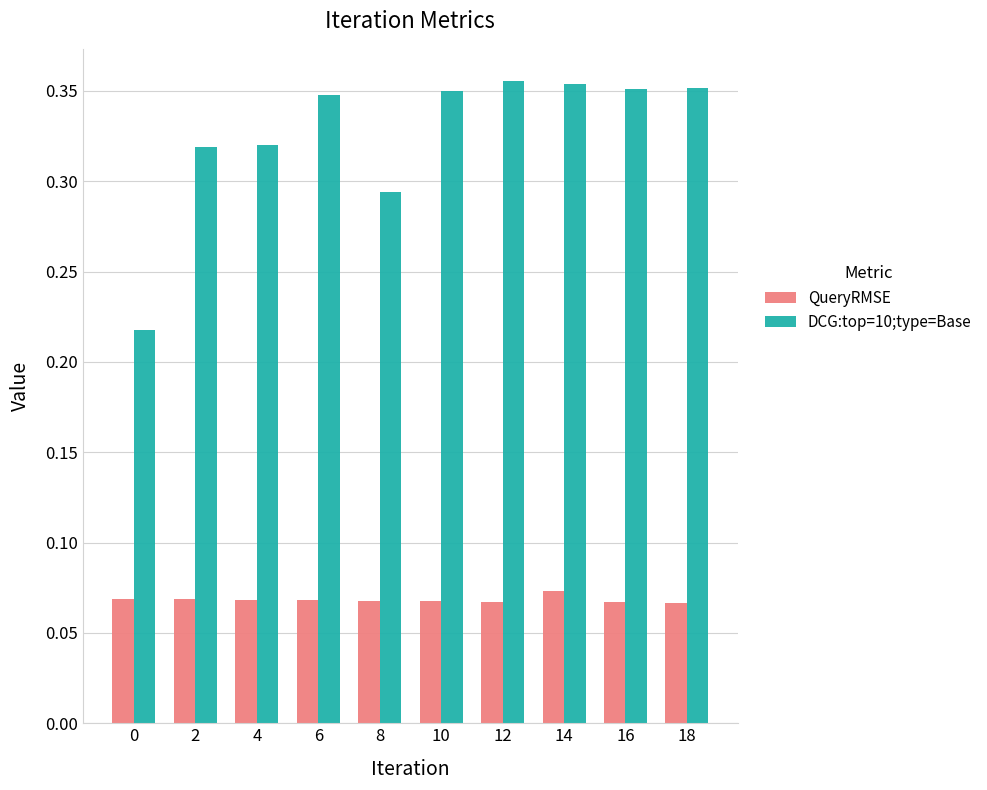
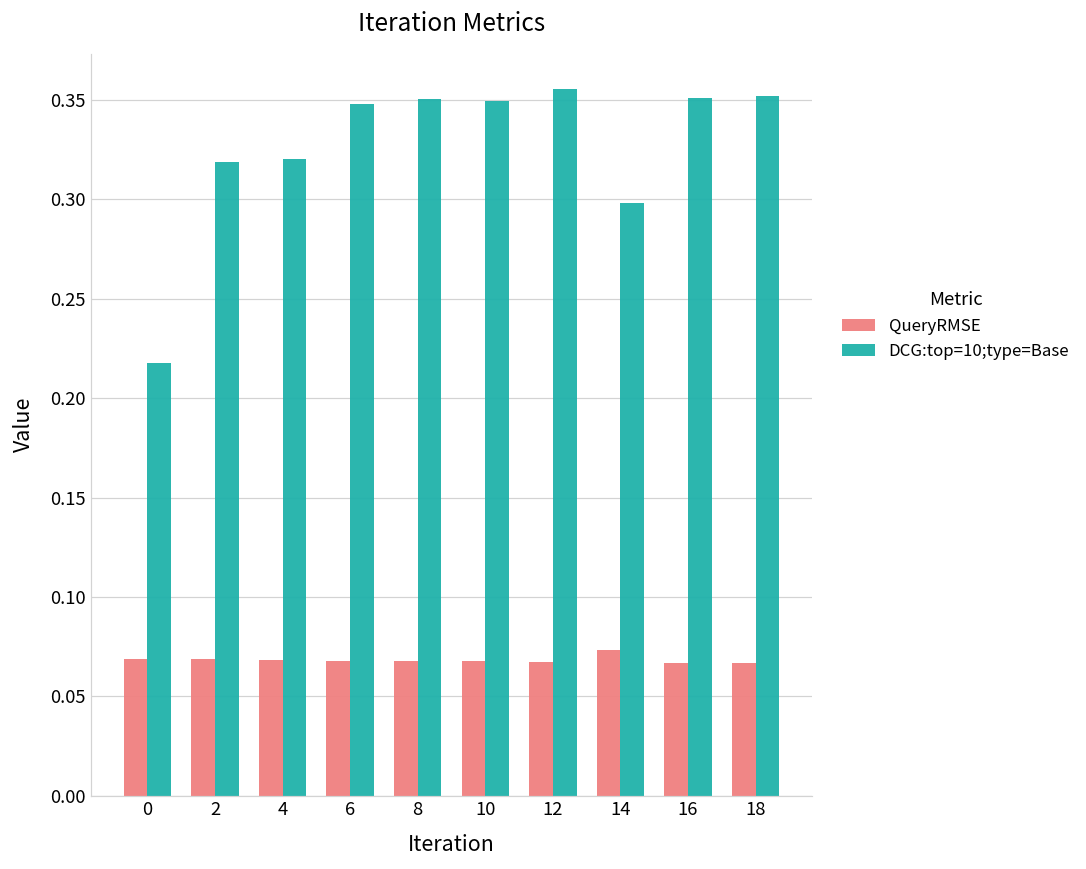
  {
    "QueryRMSE": {
      "0": 0.069,
      "2": 0.069,
      "4": 0.068,
      "6": 0.068,
      "8": 0.068,
      "10": 0.068,
      "12": 0.067,
      "14": 0.073,
      "16": 0.067,
      "18": 0.067
    },
    "DCG:top=10;type=Base": {
      "0": 0.218,
      "2": 0.319,
      "4": 0.320,
      "6": 0.348,
-     "8": 0.294,
+     "8": 0.351,
      "10": 0.350,
      "12": 0.356,
-     "14": 0.354,
+     "14": 0.298,
      "16": 0.351,
      "18": 0.352
    }
  }
